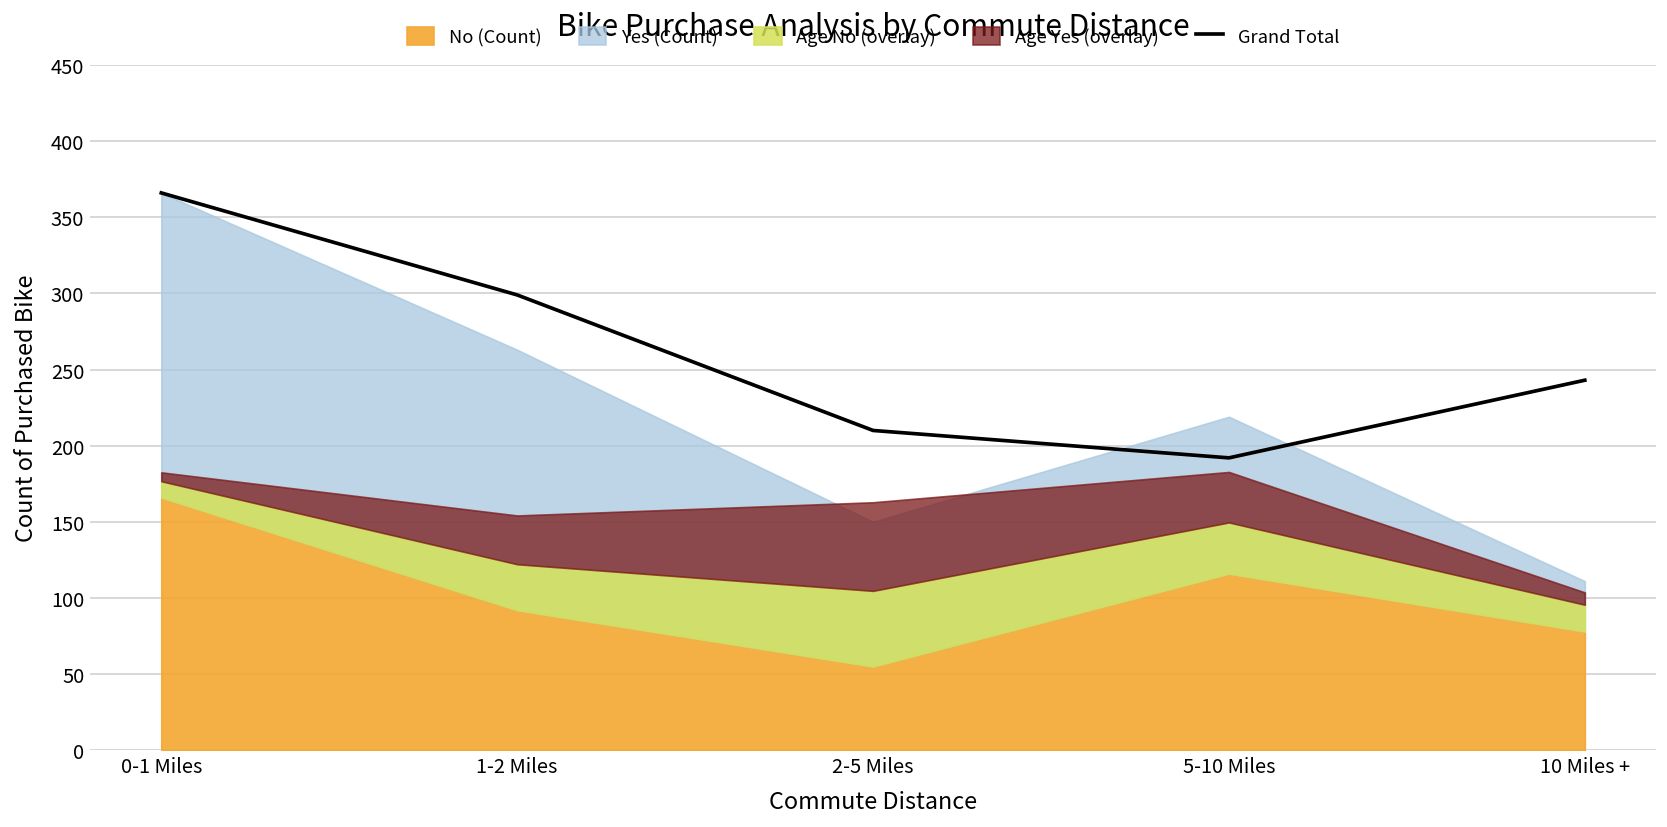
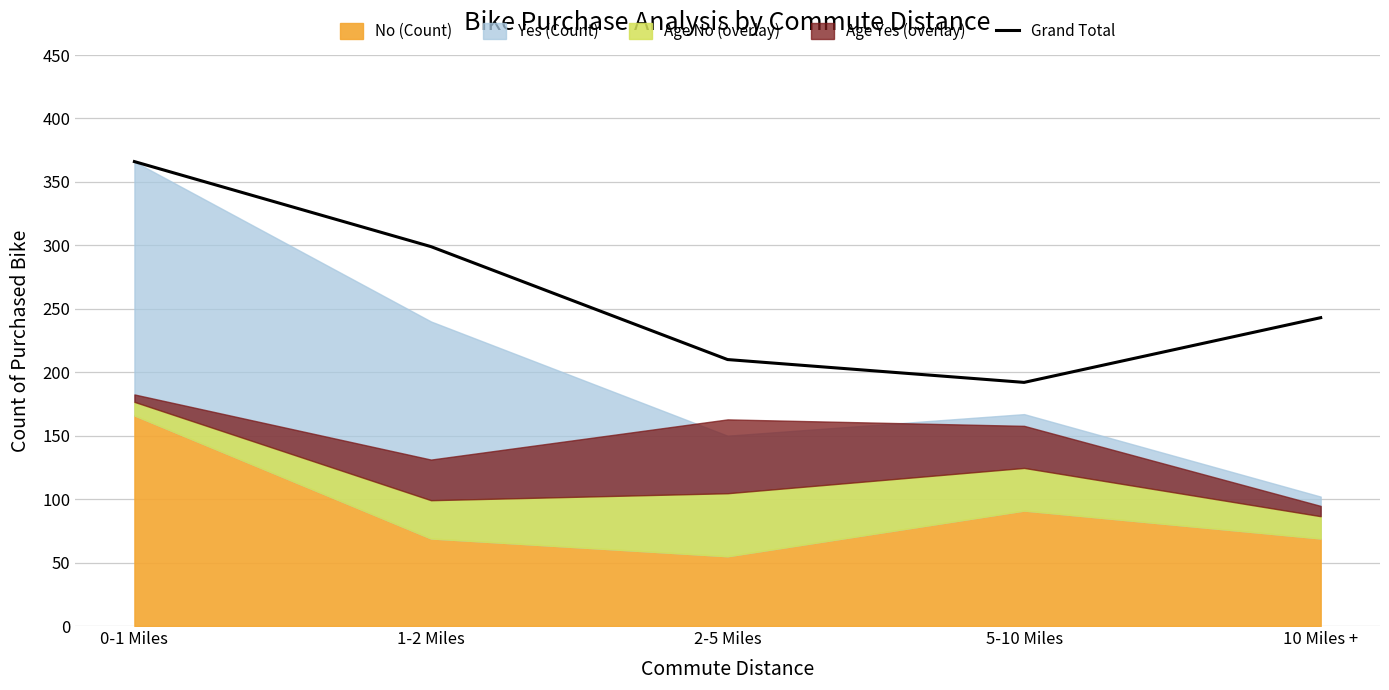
  {
    "No (Count)": {
      "0-1 Miles": 166,
-     "1-2 Miles": 92,
+     "1-2 Miles": 69,
      "2-5 Miles": 55,
-     "5-10 Miles": 116,
-     "10 Miles +": 78
+     "5-10 Miles": 91,
+     "10 Miles +": 69
    },
    "Grand Total": {
      "1-2 Miles": 299,
      "2-5 Miles": 210,
      "5-10 Miles": 192,
      "10 Miles +": 243
    },
    "Yes (Count)": {
      "1-2 Miles": 171,
      "2-5 Miles": 95,
-     "5-10 Miles": 103,
+     "5-10 Miles": 76,
      "10 Miles +": 33
    },
    "Age No (overlay)": {
      "0-1 Miles": 11,
      "1-2 Miles": 30,
      "2-5 Miles": 50,
      "5-10 Miles": 34,
      "10 Miles +": 18
    },
    "Age Yes (overlay)": {
      "0-1 Miles": 6,
      "1-2 Miles": 32,
      "2-5 Miles": 58,
      "5-10 Miles": 33,
      "10 Miles +": 8
    }
  }
